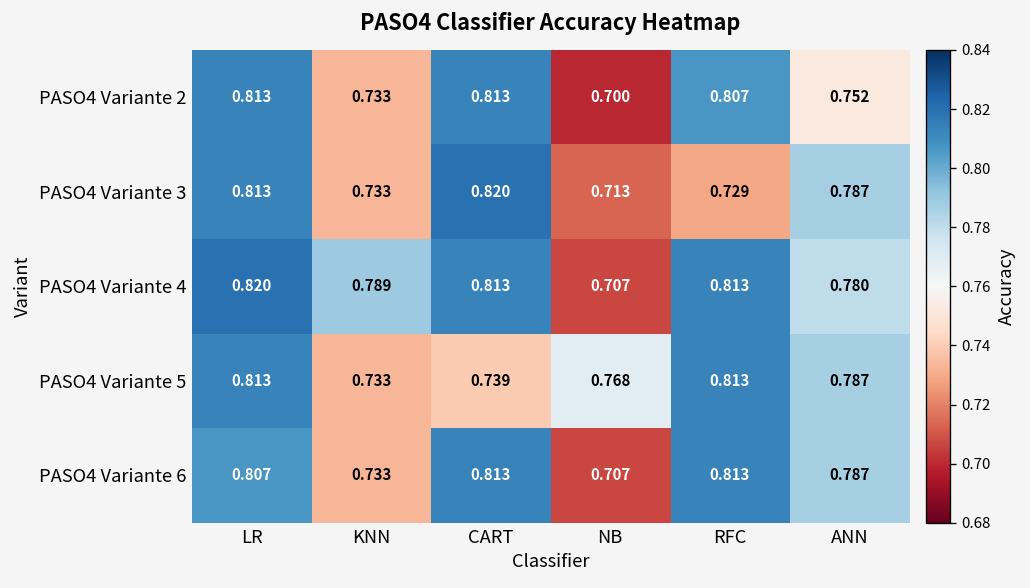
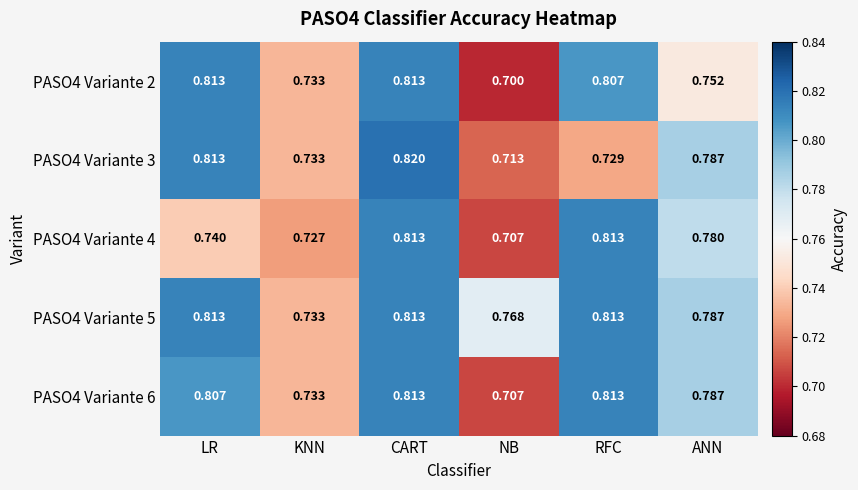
  {
    "PASO4 Variante 2": {
      "LR": 0.813,
      "KNN": 0.733,
      "CART": 0.813,
      "NB": 0.700,
      "RFC": 0.807,
      "ANN": 0.752
    },
    "PASO4 Variante 3": {
      "LR": 0.813,
      "KNN": 0.733,
      "CART": 0.820,
      "NB": 0.713,
      "RFC": 0.729,
      "ANN": 0.787
    },
    "PASO4 Variante 4": {
-     "LR": 0.820,
-     "KNN": 0.789,
+     "LR": 0.740,
+     "KNN": 0.727,
      "CART": 0.813,
      "NB": 0.707,
      "RFC": 0.813,
      "ANN": 0.780
    },
    "PASO4 Variante 5": {
      "LR": 0.813,
      "KNN": 0.733,
-     "CART": 0.739,
+     "CART": 0.813,
      "NB": 0.768,
      "RFC": 0.813,
      "ANN": 0.787
    },
    "PASO4 Variante 6": {
      "LR": 0.807,
      "KNN": 0.733,
      "CART": 0.813,
      "NB": 0.707,
      "RFC": 0.813,
      "ANN": 0.787
    }
  }
